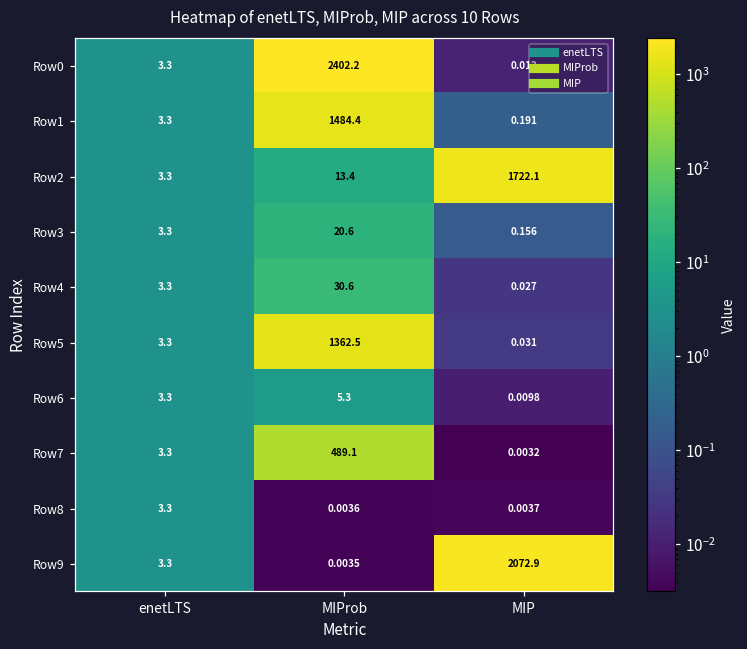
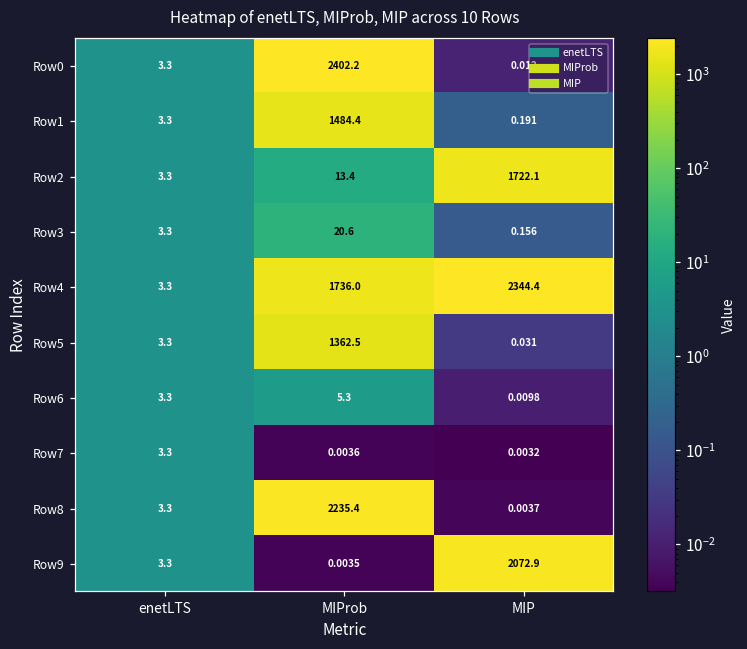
  {
    "Row0": {
      "enetLTS": 3.3,
      "MIProb": 2402.2
    },
    "Row1": {
      "enetLTS": 3.3,
      "MIProb": 1484.4,
      "MIP": 0.191
    },
    "Row2": {
      "enetLTS": 3.3,
      "MIProb": 13.4,
      "MIP": 1722.1
    },
    "Row3": {
      "enetLTS": 3.3,
      "MIProb": 20.6,
      "MIP": 0.156
    },
    "Row4": {
      "enetLTS": 3.3,
-     "MIProb": 30.6,
-     "MIP": 0.027
+     "MIProb": 1736.0,
+     "MIP": 2344.4
    },
    "Row5": {
      "enetLTS": 3.3,
      "MIProb": 1362.5,
      "MIP": 0.031
    },
    "Row6": {
      "enetLTS": 3.3,
      "MIProb": 5.3,
      "MIP": 0.0098
    },
    "Row7": {
      "enetLTS": 3.3,
-     "MIProb": 489.1,
+     "MIProb": 0.0036,
      "MIP": 0.0032
    },
    "Row8": {
      "enetLTS": 3.3,
-     "MIProb": 0.0036,
+     "MIProb": 2235.4,
      "MIP": 0.0037
    },
    "Row9": {
      "enetLTS": 3.3,
      "MIProb": 0.0035,
      "MIP": 2072.9
    }
  }
